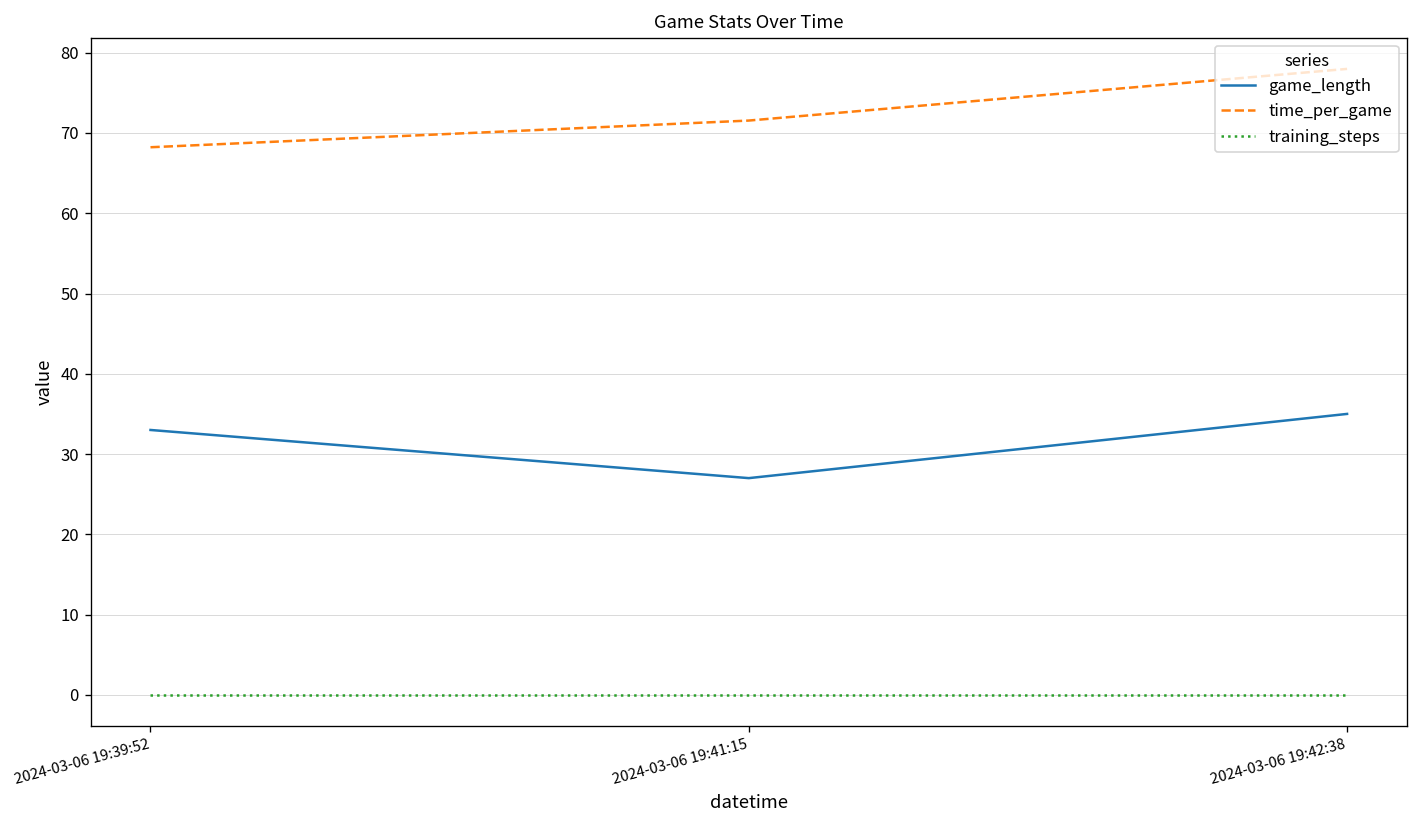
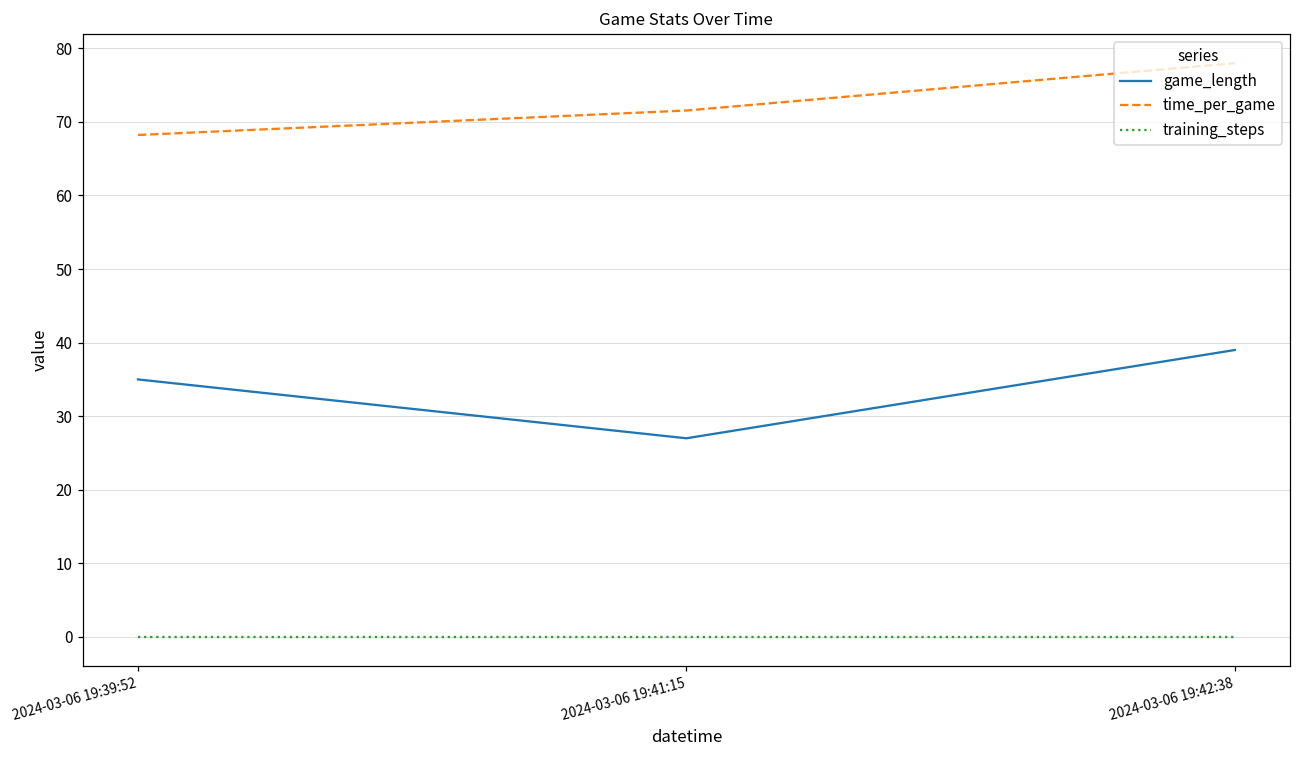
  {
    "game_length": {
-     "2024-03-06 19:39:52": 33,
+     "2024-03-06 19:39:52": 35,
      "2024-03-06 19:41:15": 27,
-     "2024-03-06 19:42:38": 35
+     "2024-03-06 19:42:38": 39
    },
    "time_per_game": {
      "2024-03-06 19:39:52": 68,
      "2024-03-06 19:41:15": 72
    },
    "training_steps": {
      "2024-03-06 19:39:52": 0,
      "2024-03-06 19:41:15": 0,
      "2024-03-06 19:42:38": 0
    }
  }
